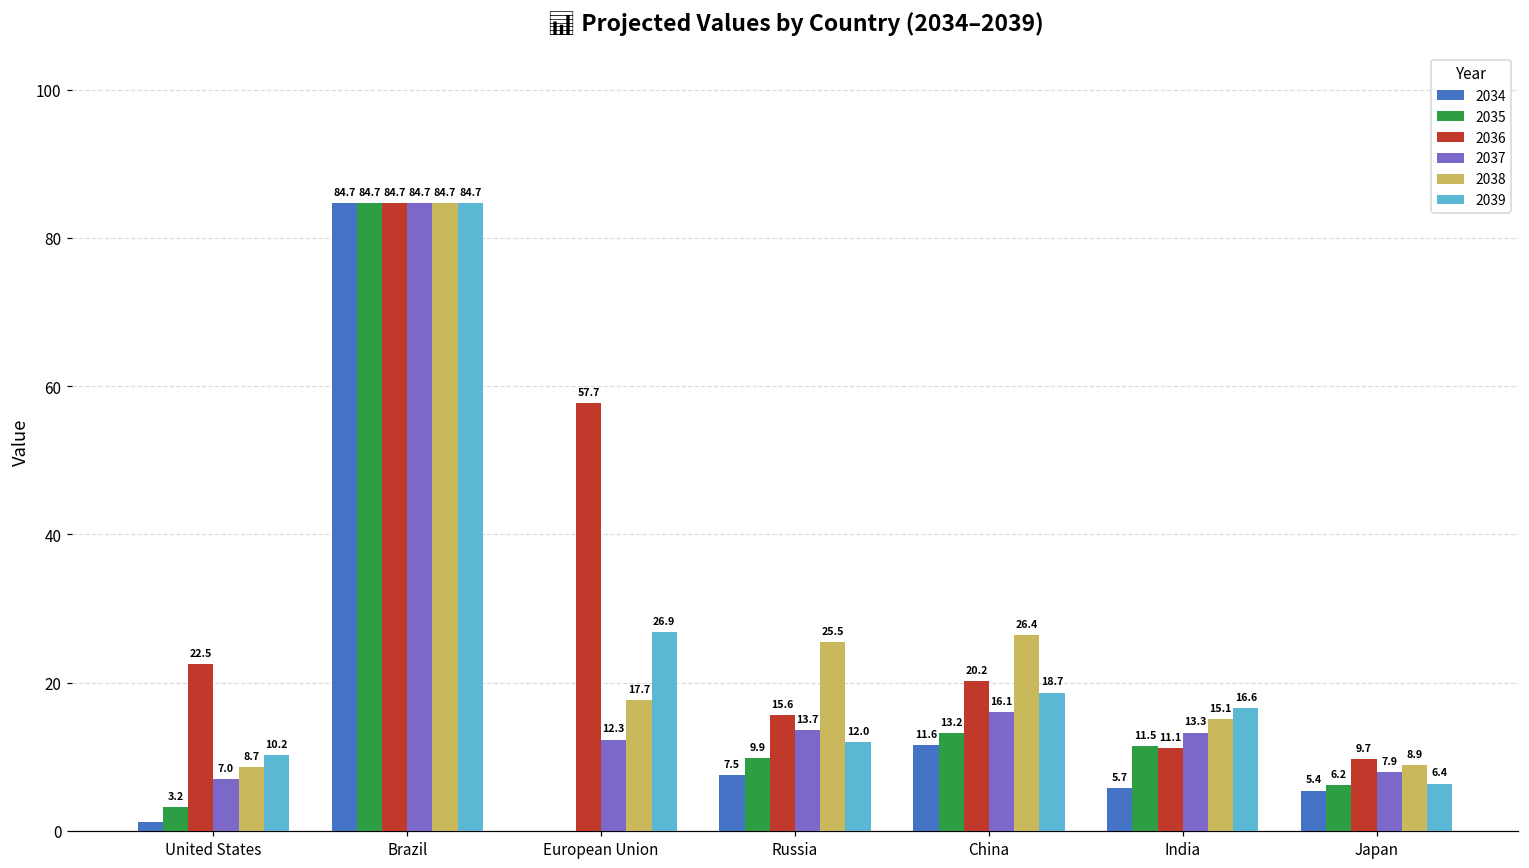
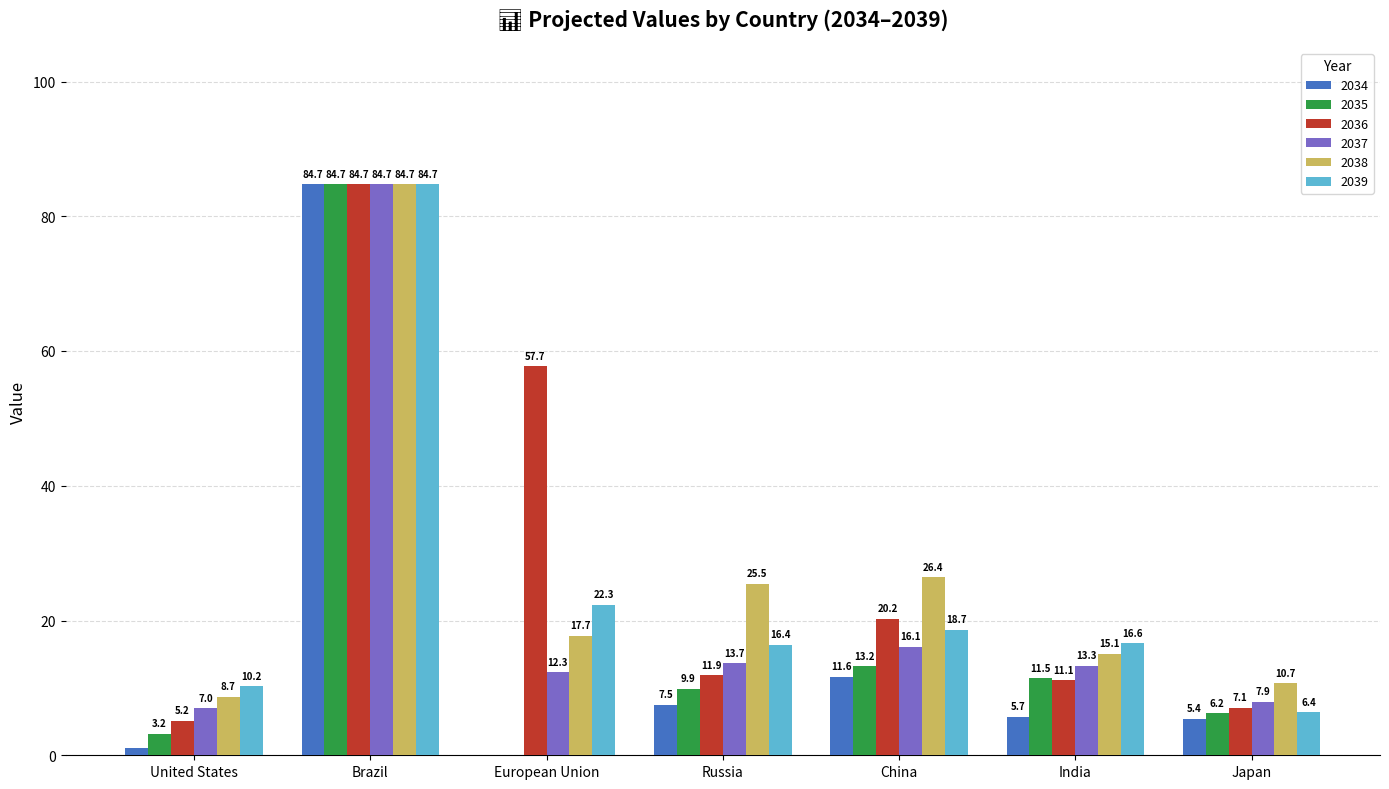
  {
    "2035": {
      "United States": 3.2,
      "Brazil": 84.7,
      "Russia": 9.9,
      "China": 13.2,
      "India": 11.5,
      "Japan": 6.2
    },
    "2036": {
-     "United States": 22.5,
+     "United States": 5.2,
      "Brazil": 84.7,
      "European Union": 57.7,
-     "Russia": 15.6,
+     "Russia": 11.9,
      "China": 20.2,
      "India": 11.1,
-     "Japan": 9.7
+     "Japan": 7.1
    },
    "2038": {
      "United States": 8.7,
      "Brazil": 84.7,
      "European Union": 17.7,
      "Russia": 25.5,
      "China": 26.4,
      "India": 15.1,
-     "Japan": 8.9
+     "Japan": 10.7
    },
    "2039": {
      "United States": 10.2,
      "Brazil": 84.7,
-     "European Union": 26.9,
-     "Russia": 12.0,
+     "European Union": 22.3,
+     "Russia": 16.4,
      "China": 18.7,
      "India": 16.6,
      "Japan": 6.4
    }
  }
